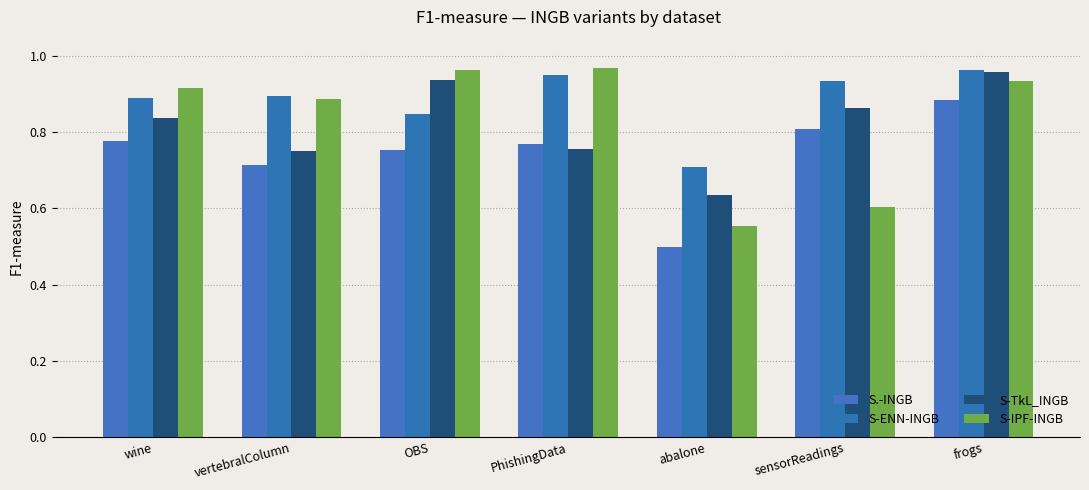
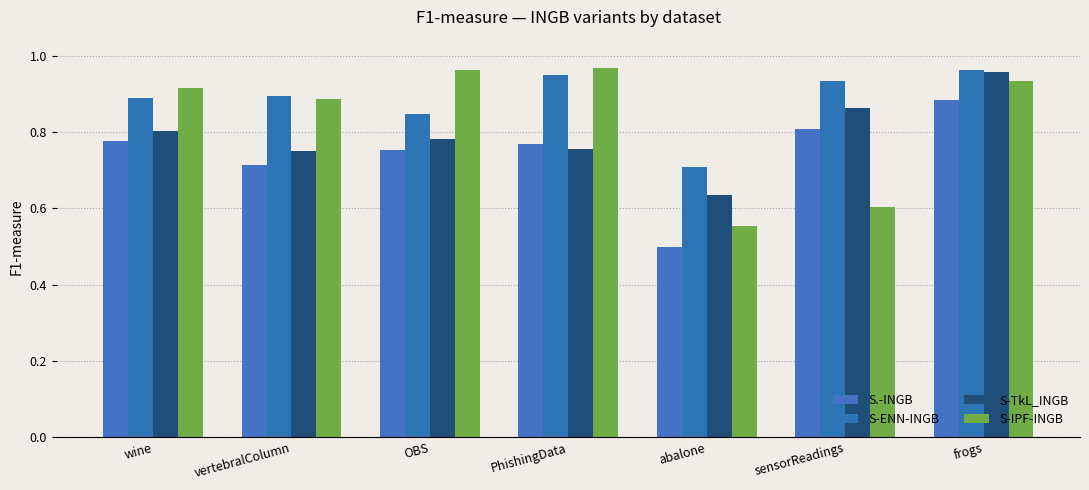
  {
    "S-TkL_INGB": {
-     "wine": 0.84,
+     "wine": 0.80,
      "vertebralColumn": 0.75,
-     "OBS": 0.94,
+     "OBS": 0.78,
      "PhishingData": 0.76,
      "abalone": 0.64,
      "sensorReadings": 0.86,
      "frogs": 0.96
    },
    "S-IPF-INGB": {
      "wine": 0.92,
      "vertebralColumn": 0.89,
      "OBS": 0.96,
      "PhishingData": 0.97,
      "abalone": 0.55,
      "sensorReadings": 0.60,
      "frogs": 0.93
    }
  }
